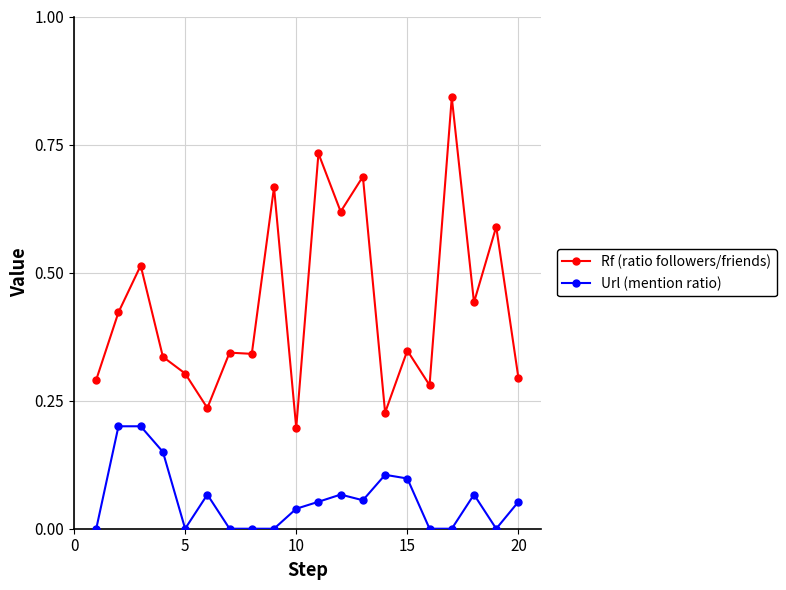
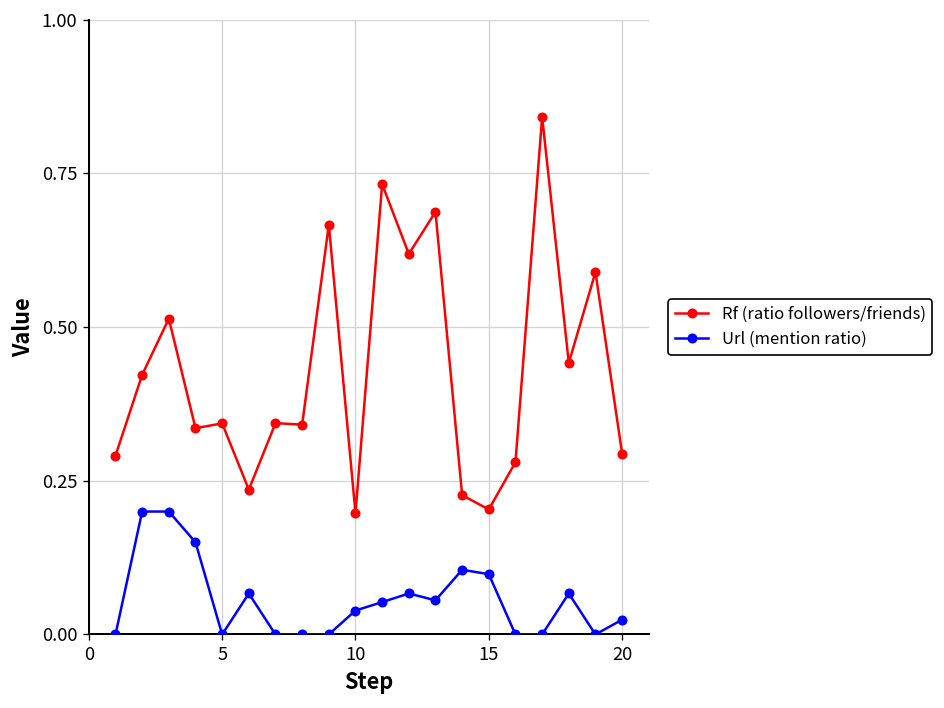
  {
    "Rf (ratio followers/friends)": {
-     "5": 0.30,
+     "5": 0.34,
      "10": 0.20,
-     "15": 0.35,
+     "15": 0.20,
      "20": 0.29
    },
    "Url (mention ratio)": {
      "5": 0.00,
      "10": 0.04,
      "15": 0.10,
-     "20": 0.05
+     "20": 0.02
    }
  }
